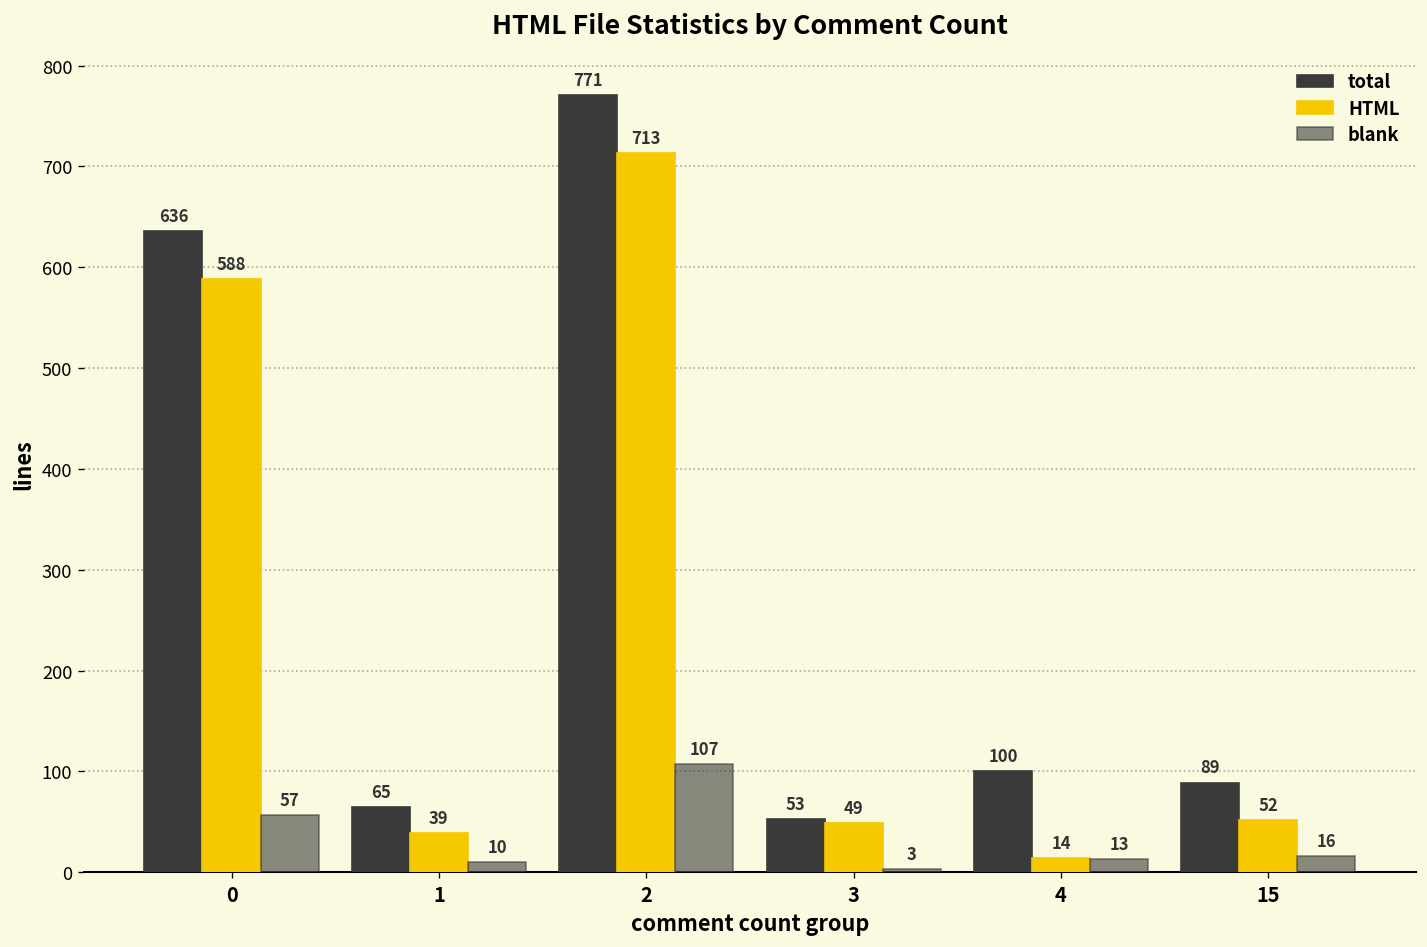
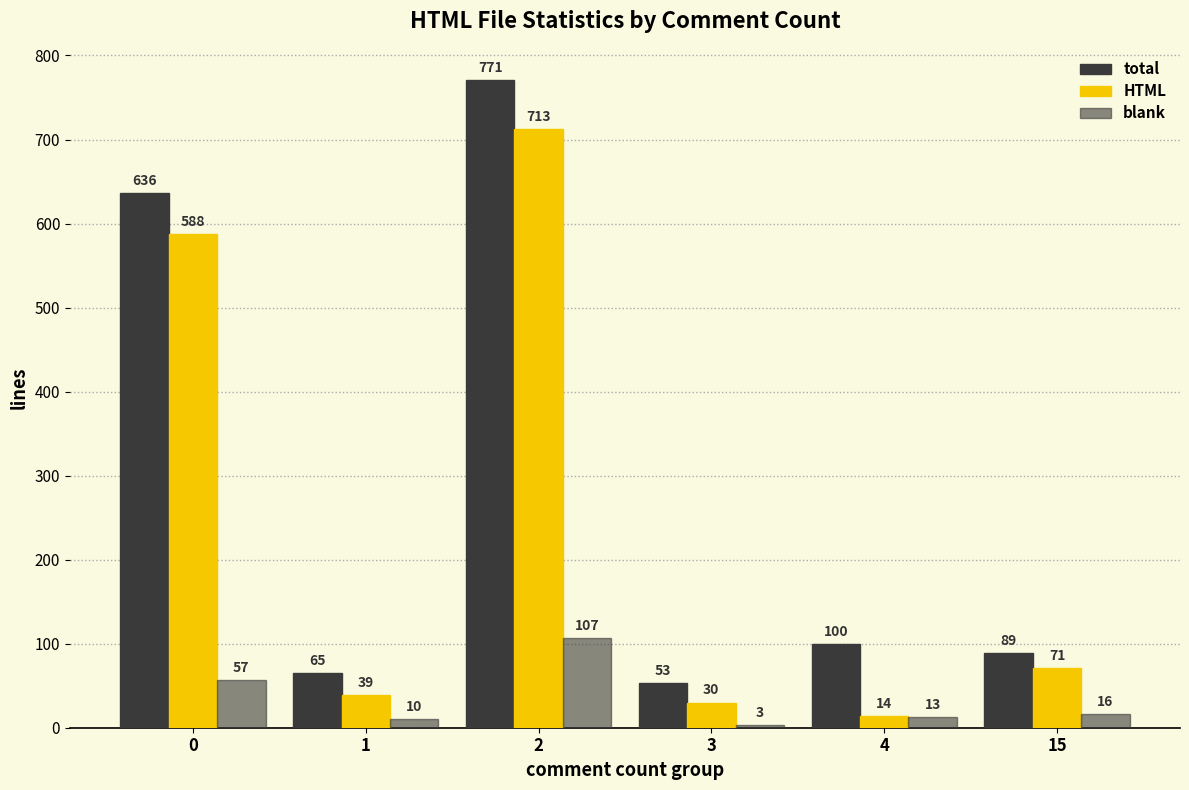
  {
    "HTML": {
      "0": 588,
      "1": 39,
      "2": 713,
-     "3": 49,
+     "3": 30,
      "4": 14,
-     "15": 52
+     "15": 71
    }
  }
